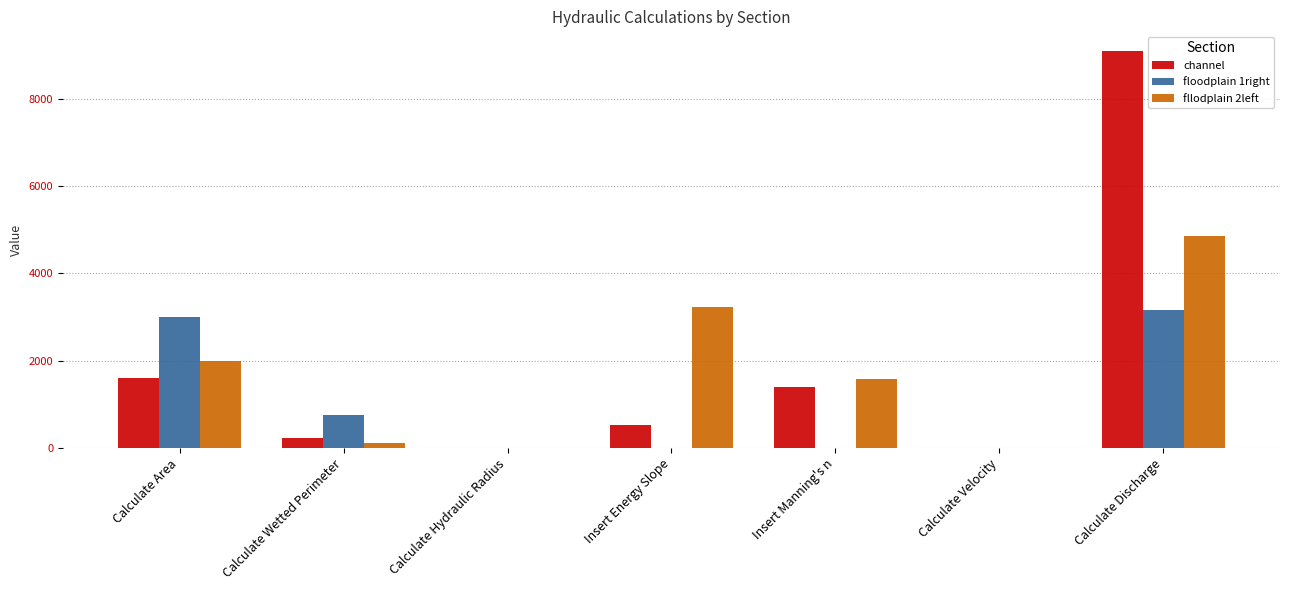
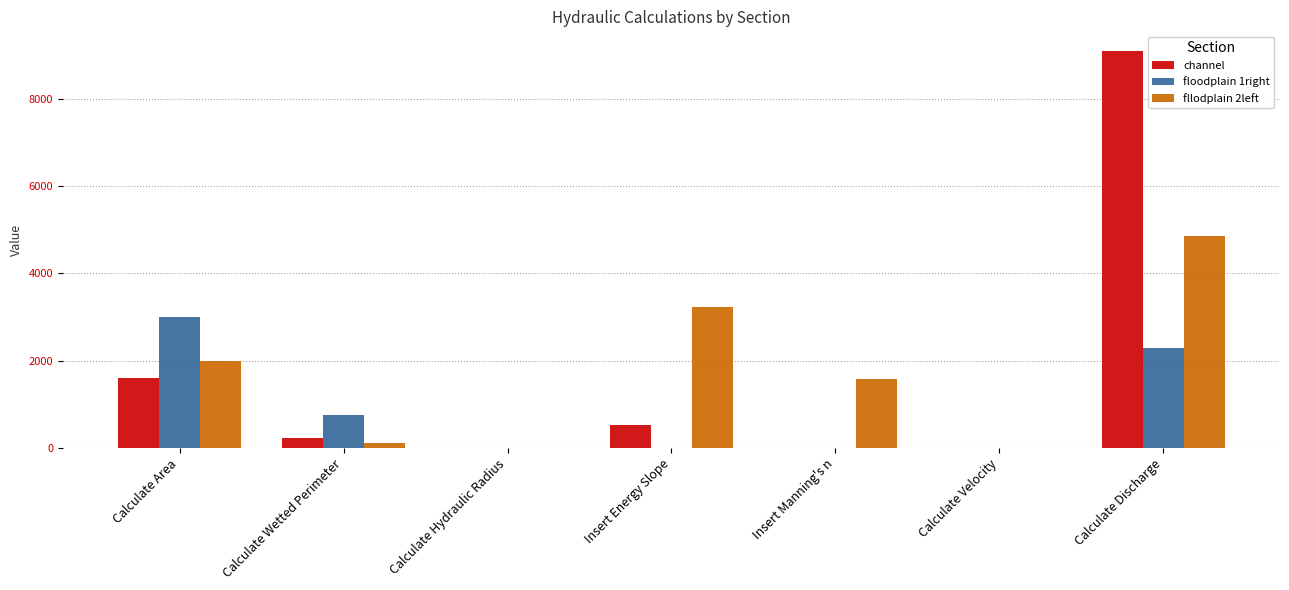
  {
    "channel": {
      "Calculate Area": 1600,
      "Calculate Wetted Perimeter": 200,
      "Insert Energy Slope": 500,
-     "Insert Manning's n": 1400,
+     "Insert Manning's n": 0,
      "Calculate Discharge": 9100
    },
    "floodplain 1right": {
      "Calculate Area": 3000,
      "Calculate Wetted Perimeter": 800,
-     "Calculate Discharge": 3200
+     "Calculate Discharge": 2300
    },
    "fllodplain 2left": {
      "Calculate Area": 2000,
      "Calculate Wetted Perimeter": 100,
      "Insert Energy Slope": 3200,
      "Insert Manning's n": 1600,
      "Calculate Discharge": 4800
    }
  }
